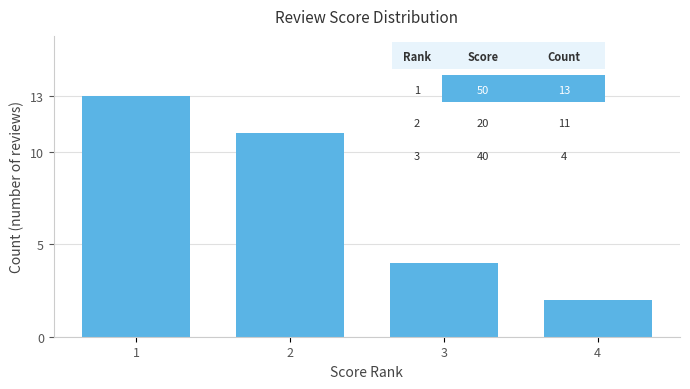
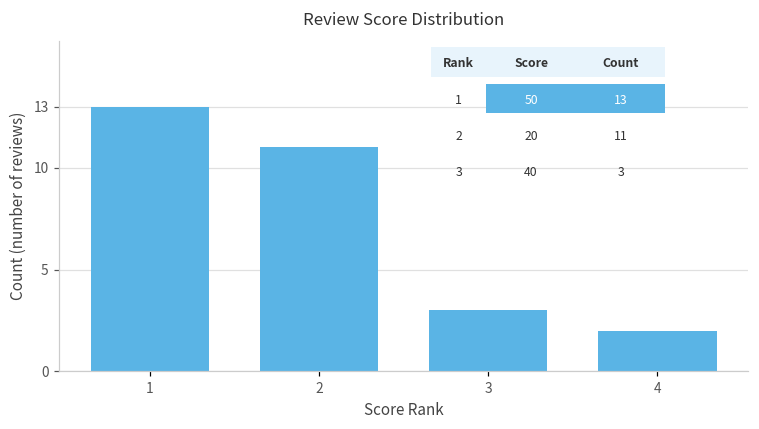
  {
-   "3": 4
+   "3": 3
  }
